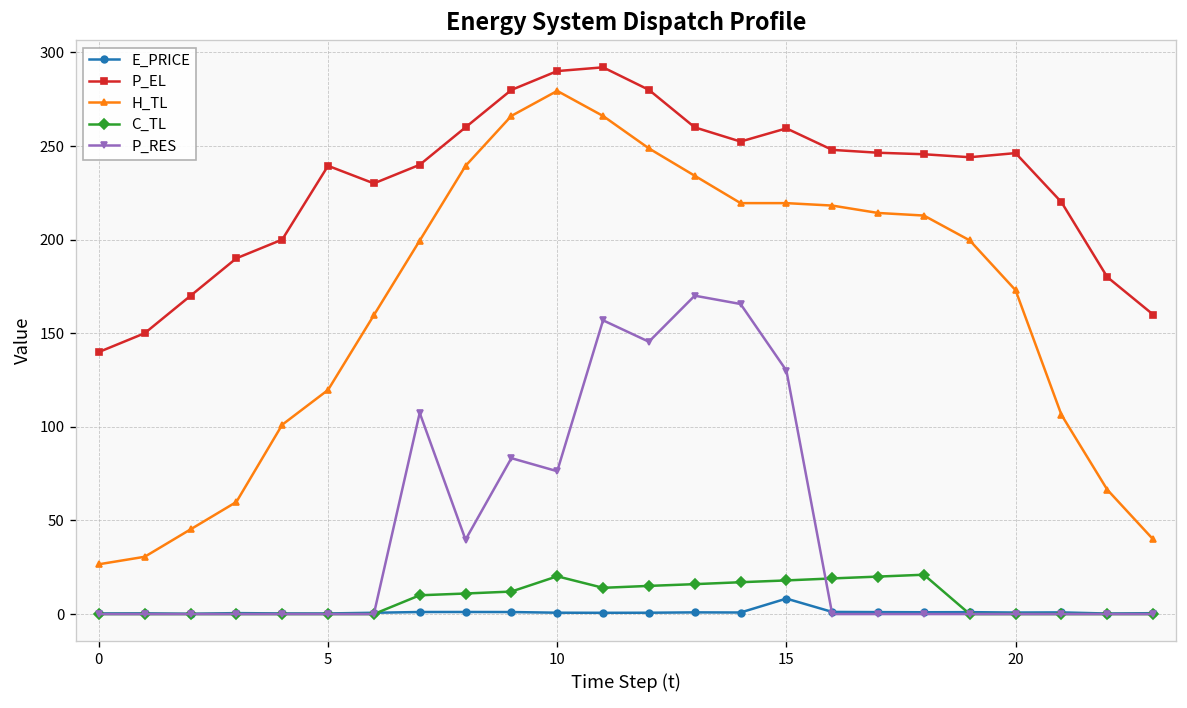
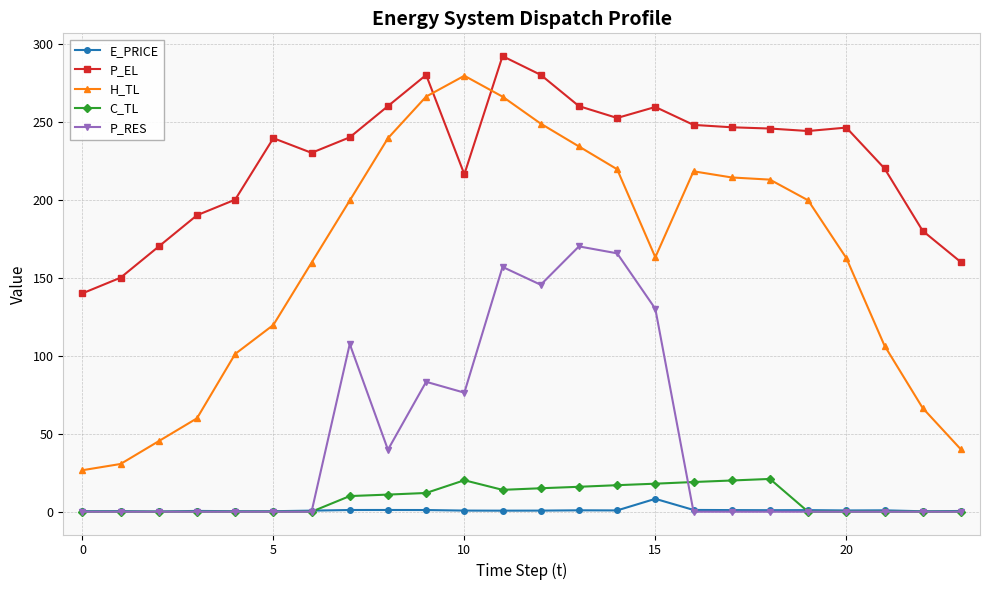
  {
    "E_PRICE": {
      "10": 1,
      "15": 8
    },
    "P_EL": {
      "0": 140,
      "5": 239,
-     "10": 290,
+     "10": 216,
      "15": 259,
      "20": 246
    },
    "H_TL": {
      "0": 27,
      "5": 120,
      "10": 279,
-     "15": 219,
-     "20": 173
+     "15": 163,
+     "20": 163
    },
    "C_TL": {
      "10": 20,
      "15": 18
    },
    "P_RES": {
      "10": 76,
      "15": 130
    }
  }
